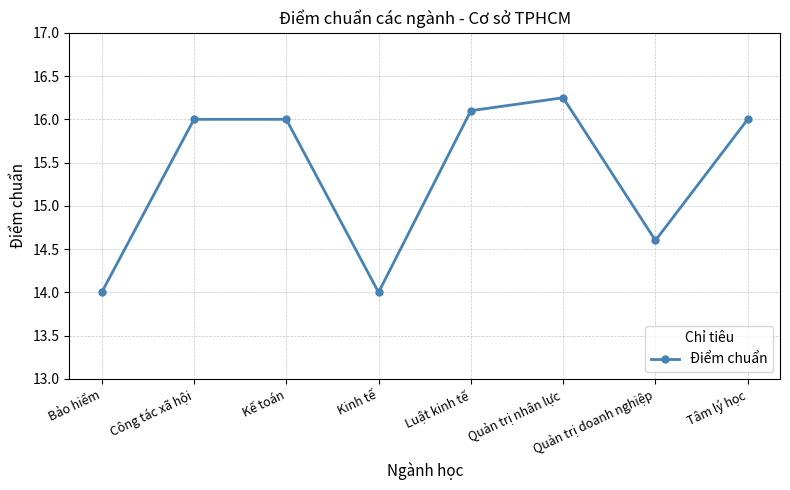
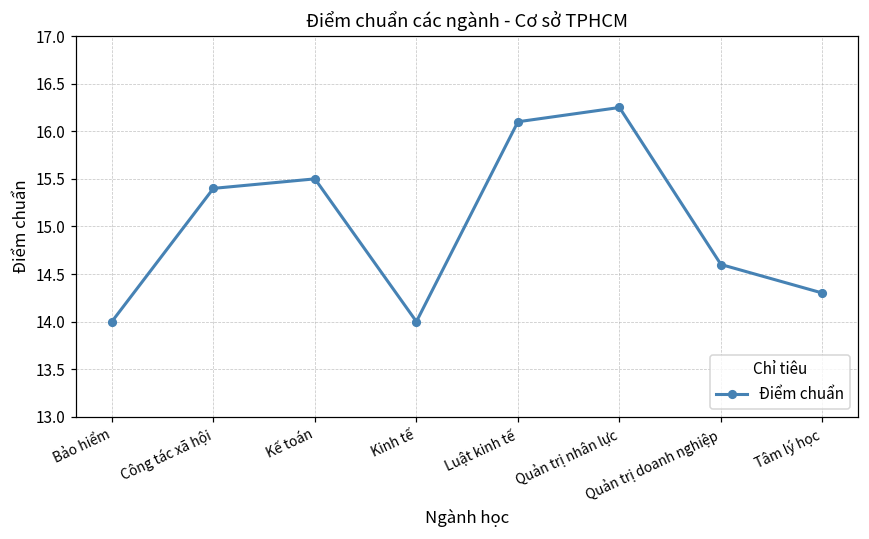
  {
    "Bảo hiểm": 14.0,
-   "Công tác xã hội": 16.0,
-   "Kế toán": 16.0,
+   "Công tác xã hội": 15.4,
+   "Kế toán": 15.5,
    "Kinh tế": 14.0,
    "Luật kinh tế": 16.1,
    "Quản trị nhân lực": 16.3,
    "Quản trị doanh nghiệp": 14.6,
-   "Tâm lý học": 16.0
+   "Tâm lý học": 14.3
  }
